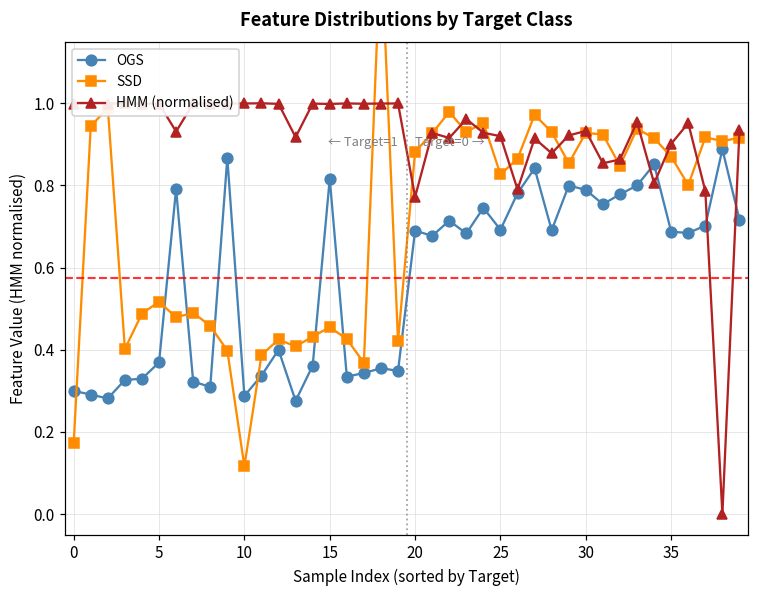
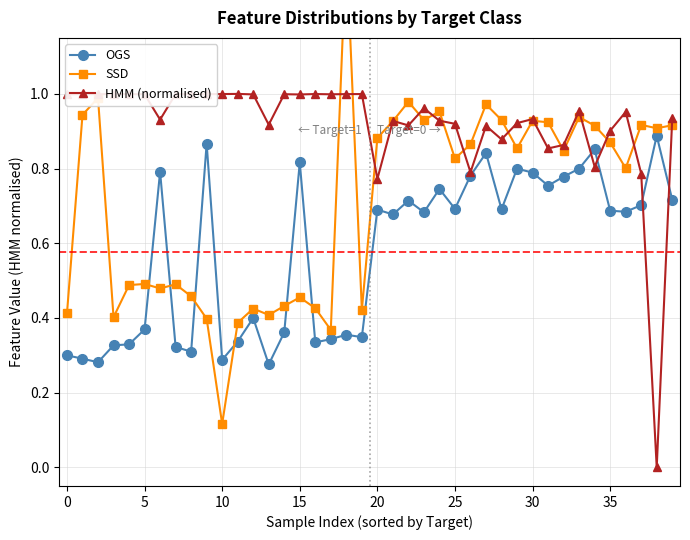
  {
    "OGS": {
      "0": 0.30,
      "5": 0.37,
      "10": 0.29,
      "15": 0.82,
      "20": 0.69,
      "25": 0.69,
      "30": 0.79,
      "35": 0.69
    },
    "SSD": {
-     "0": 0.17,
-     "5": 0.52,
+     "0": 0.41,
+     "5": 0.49,
      "10": 0.12,
      "15": 0.46,
      "25": 0.83,
      "35": 0.87
    },
    "HMM (normalised)": {
      "10": 1.00,
      "15": 1.00,
      "20": 0.77,
      "25": 0.92,
      "35": 0.90
    }
  }
